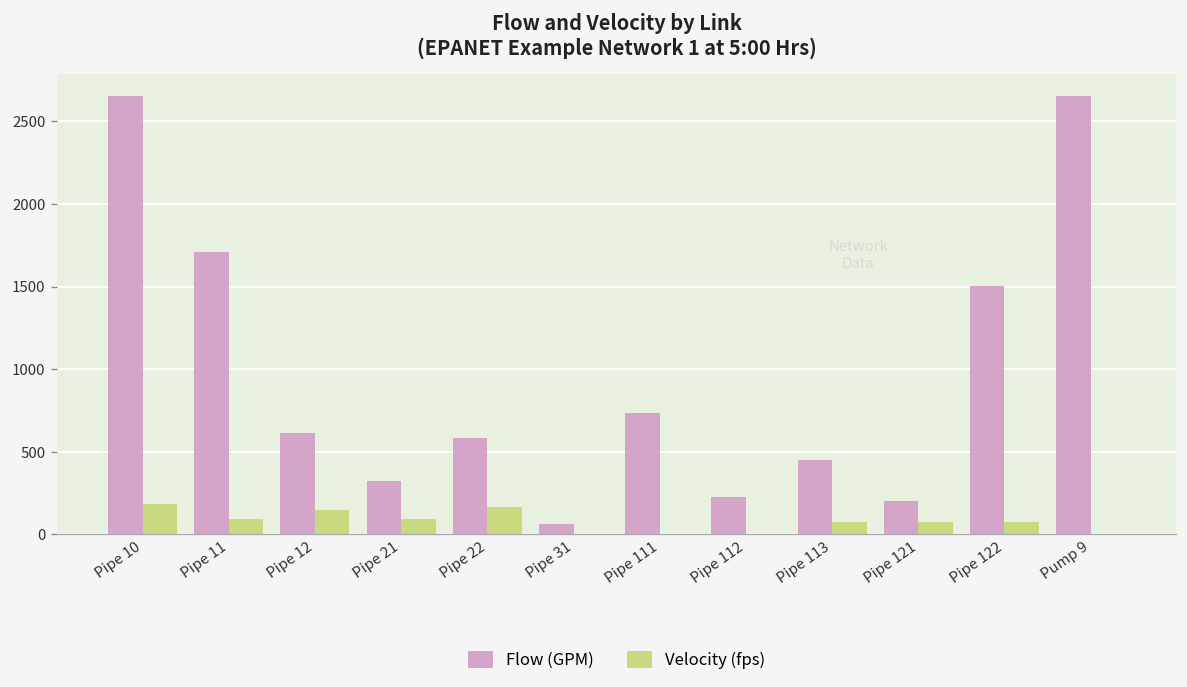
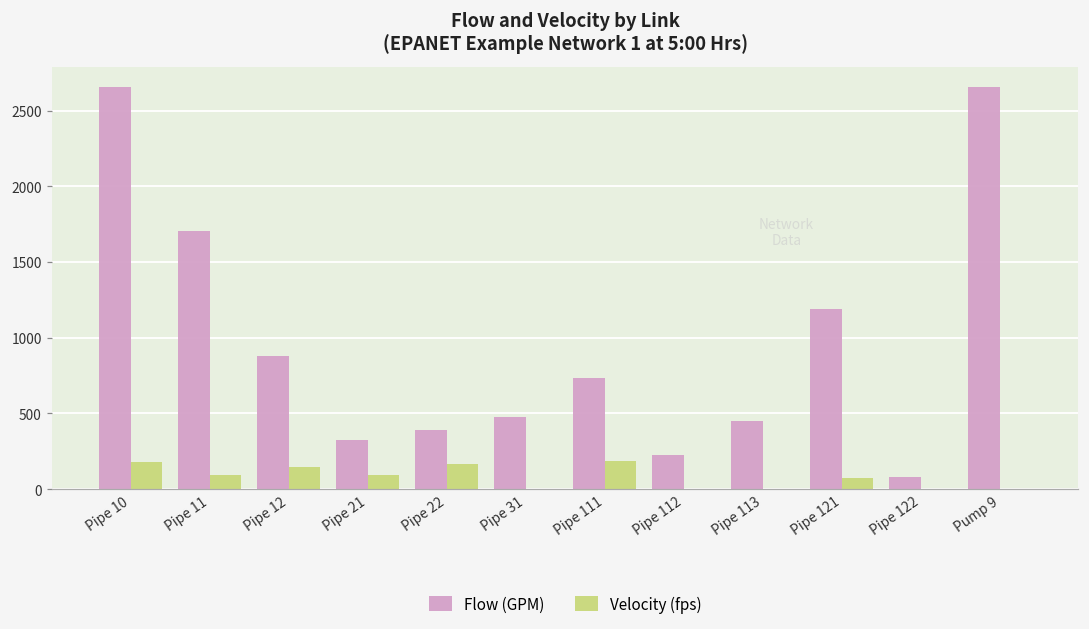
  {
    "Flow (GPM)": {
      "Pipe 10": 2650,
      "Pipe 11": 1710,
-     "Pipe 12": 610,
+     "Pipe 12": 880,
      "Pipe 21": 320,
-     "Pipe 22": 580,
-     "Pipe 31": 60,
+     "Pipe 22": 390,
+     "Pipe 31": 480,
      "Pipe 111": 740,
      "Pipe 112": 220,
      "Pipe 113": 450,
-     "Pipe 121": 200,
-     "Pipe 122": 1500,
+     "Pipe 121": 1190,
+     "Pipe 122": 80,
      "Pump 9": 2650
    },
    "Velocity (fps)": {
      "Pipe 10": 180,
      "Pipe 11": 90,
      "Pipe 12": 150,
      "Pipe 21": 90,
      "Pipe 22": 170,
-     "Pipe 111": 0,
-     "Pipe 113": 80,
+     "Pipe 111": 180,
+     "Pipe 113": 0,
      "Pipe 121": 70,
-     "Pipe 122": 70,
+     "Pipe 122": 0,
      "Pump 9": 0
    }
  }
